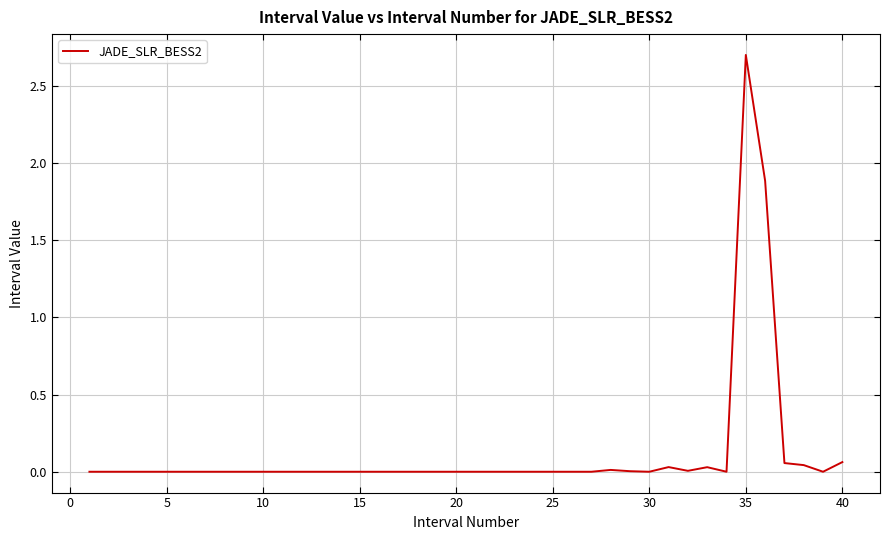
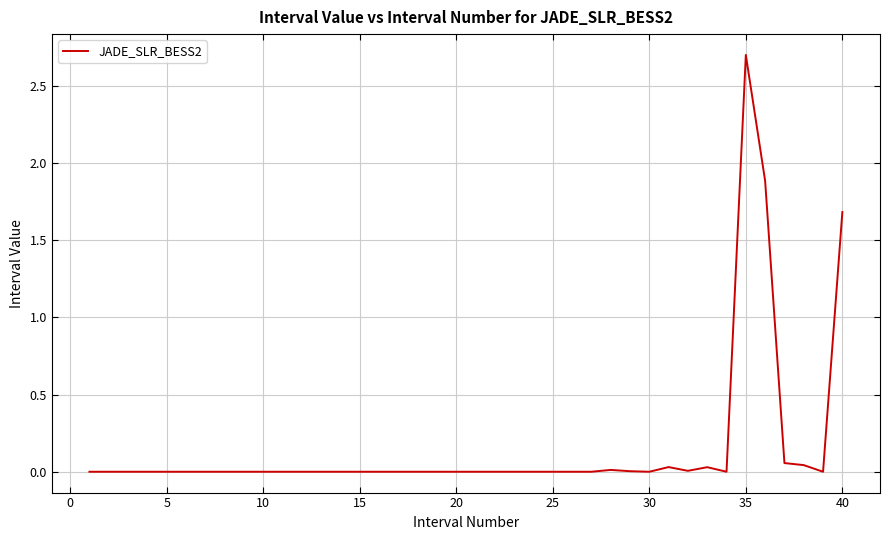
  {
    "5": 0.00,
    "10": 0.00,
    "15": 0.00,
    "20": 0.00,
    "25": 0.00,
    "30": 0.00,
    "35": 2.70,
-   "40": 0.06
+   "40": 1.68
  }
